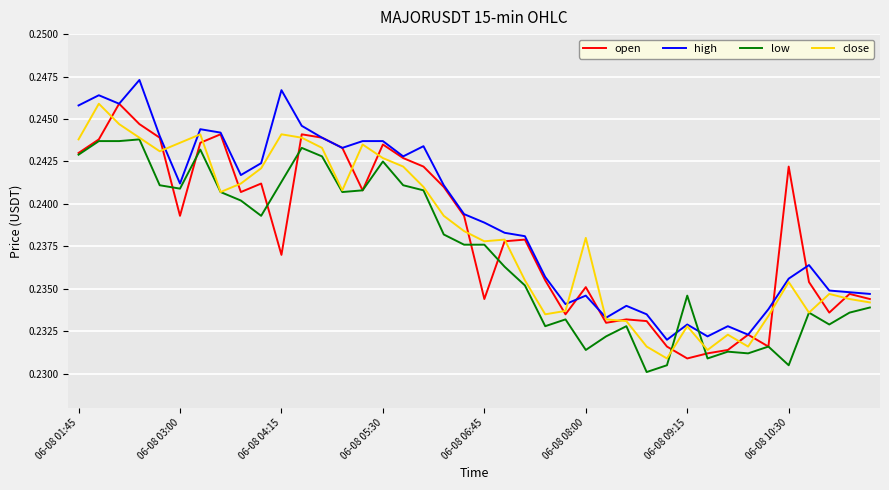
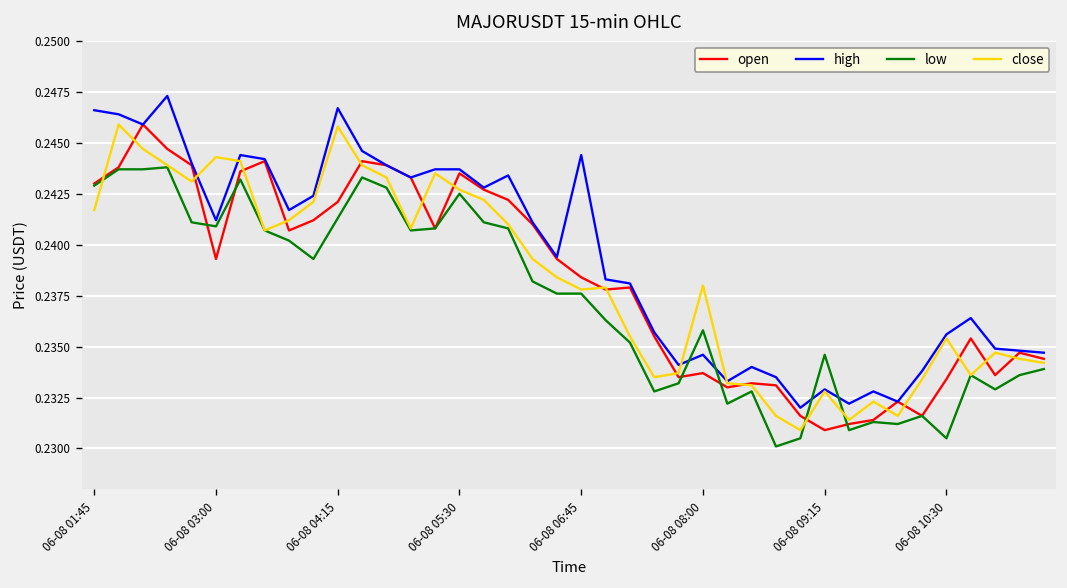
  {
    "open": {
      "06-08 03:00": 0.2393,
-     "06-08 04:15": 0.2370,
+     "06-08 04:15": 0.2421,
      "06-08 05:30": 0.2435,
-     "06-08 06:45": 0.2344,
-     "06-08 08:00": 0.2351,
+     "06-08 06:45": 0.2384,
+     "06-08 08:00": 0.2337,
      "06-08 09:15": 0.2309,
-     "06-08 10:30": 0.2422
+     "06-08 10:30": 0.2334
    },
    "high": {
-     "06-08 01:45": 0.2458,
+     "06-08 01:45": 0.2466,
      "06-08 03:00": 0.2412,
      "06-08 04:15": 0.2467,
      "06-08 05:30": 0.2437,
-     "06-08 06:45": 0.2389,
+     "06-08 06:45": 0.2444,
      "06-08 08:00": 0.2346,
      "06-08 10:30": 0.2356
    },
    "low": {
      "06-08 03:00": 0.2409,
      "06-08 04:15": 0.2413,
      "06-08 05:30": 0.2425,
      "06-08 06:45": 0.2376,
-     "06-08 08:00": 0.2314,
+     "06-08 08:00": 0.2358,
      "06-08 09:15": 0.2346,
      "06-08 10:30": 0.2305
    },
    "close": {
-     "06-08 01:45": 0.2438,
-     "06-08 03:00": 0.2436,
-     "06-08 04:15": 0.2441,
+     "06-08 01:45": 0.2417,
+     "06-08 03:00": 0.2443,
+     "06-08 04:15": 0.2458,
      "06-08 05:30": 0.2427,
      "06-08 06:45": 0.2378,
      "06-08 08:00": 0.2380,
      "06-08 10:30": 0.2354
    }
  }
